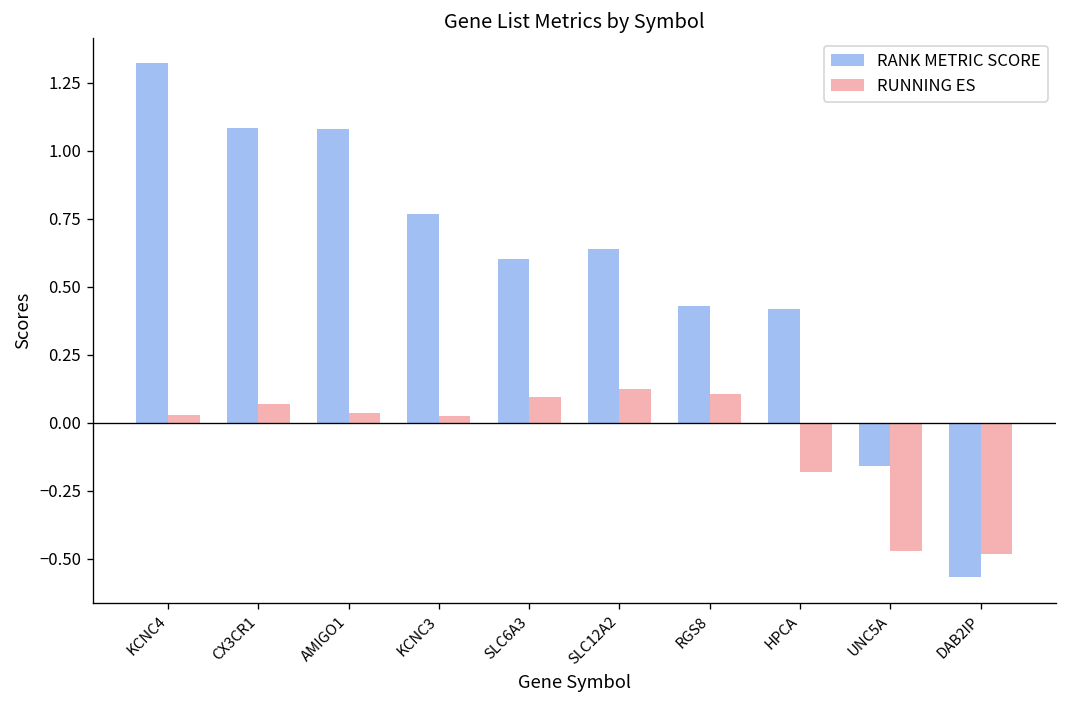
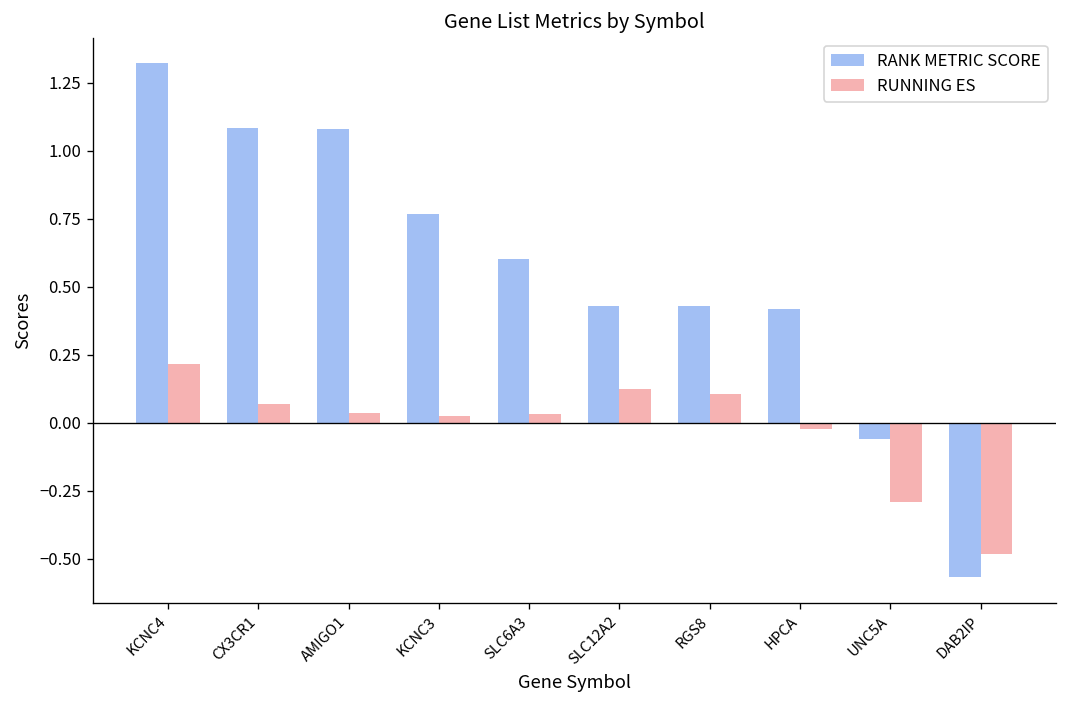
  {
    "RANK METRIC SCORE": {
      "KCNC4": 1.32,
      "CX3CR1": 1.08,
      "AMIGO1": 1.08,
      "KCNC3": 0.77,
      "SLC6A3": 0.60,
-     "SLC12A2": 0.64,
+     "SLC12A2": 0.43,
      "RGS8": 0.43,
      "HPCA": 0.42,
-     "UNC5A": -0.16,
+     "UNC5A": -0.06,
      "DAB2IP": -0.57
    },
    "RUNNING ES": {
-     "KCNC4": 0.03,
+     "KCNC4": 0.22,
      "CX3CR1": 0.07,
      "AMIGO1": 0.04,
      "KCNC3": 0.03,
-     "SLC6A3": 0.09,
+     "SLC6A3": 0.03,
      "SLC12A2": 0.12,
      "RGS8": 0.10,
-     "HPCA": -0.18,
-     "UNC5A": -0.47,
+     "HPCA": -0.02,
+     "UNC5A": -0.29,
      "DAB2IP": -0.48
    }
  }
